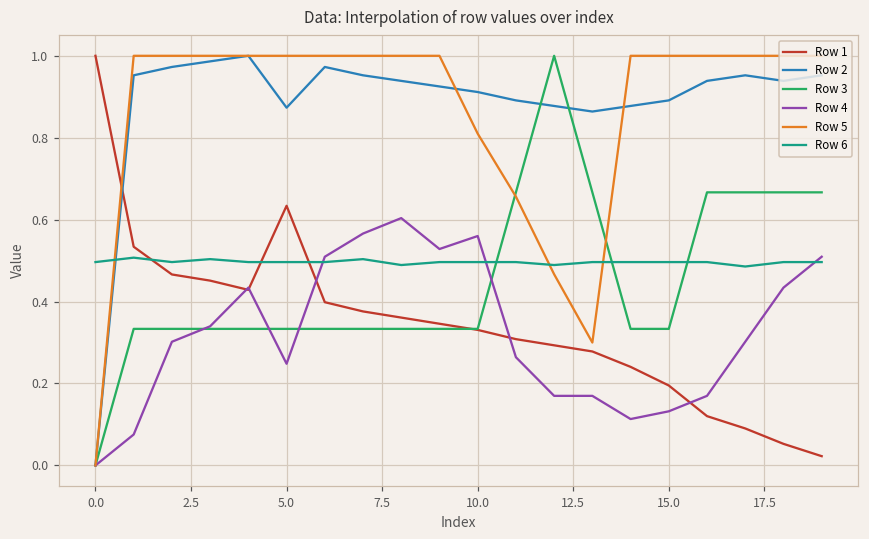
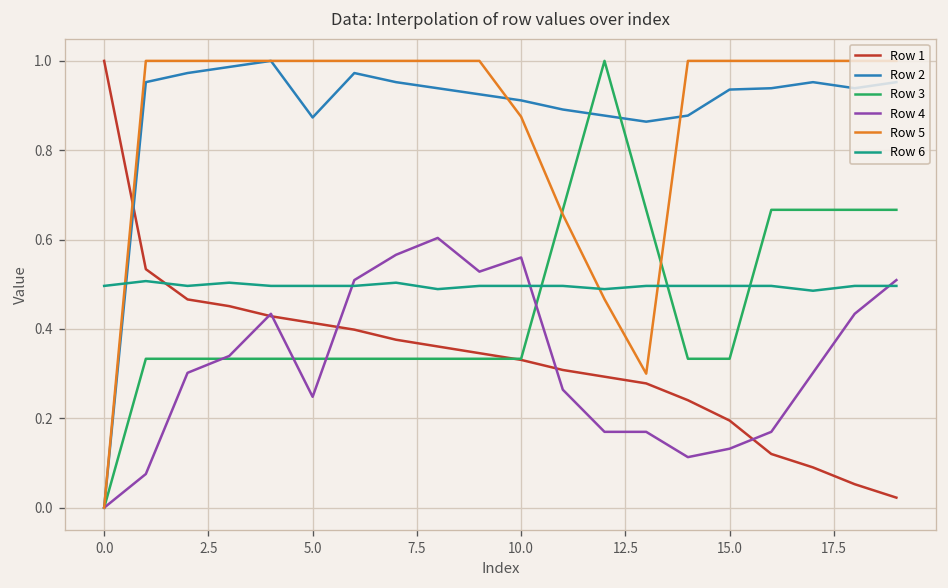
  {
    "Row 1": {
      "0.0": 1.00,
-     "5.0": 0.63,
+     "5.0": 0.41,
      "15.0": 0.20
    },
    "Row 2": {
      "5.0": 0.87,
      "10.0": 0.91,
-     "15.0": 0.89
+     "15.0": 0.94
    },
    "Row 4": {
      "5.0": 0.25,
      "10.0": 0.56,
      "15.0": 0.13
    },
    "Row 5": {
      "5.0": 1.00,
-     "10.0": 0.81,
+     "10.0": 0.88,
      "15.0": 1.00
    }
  }
